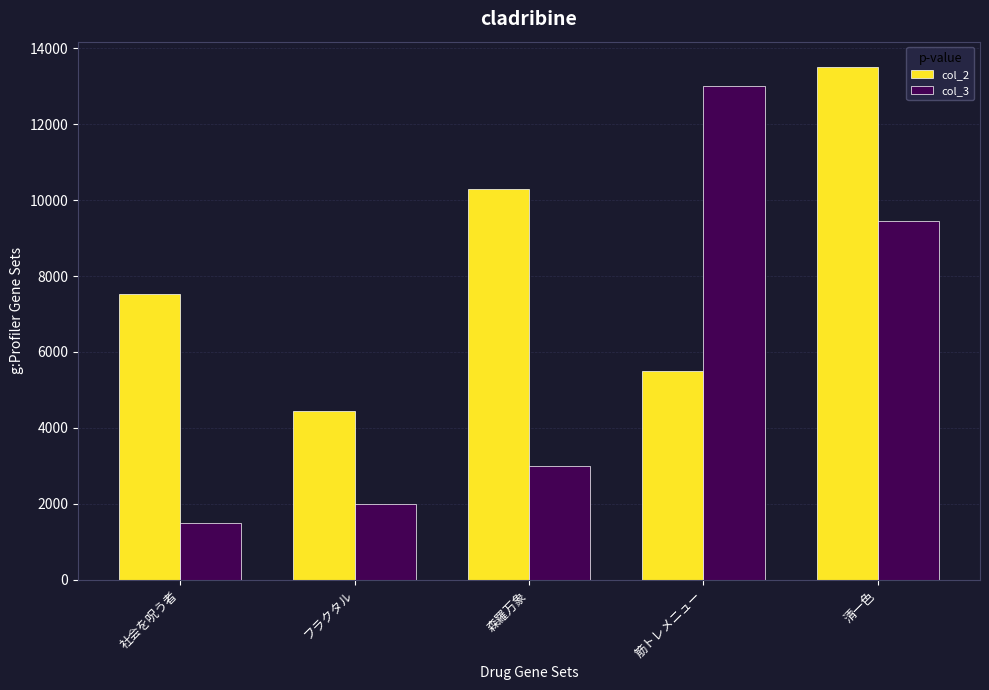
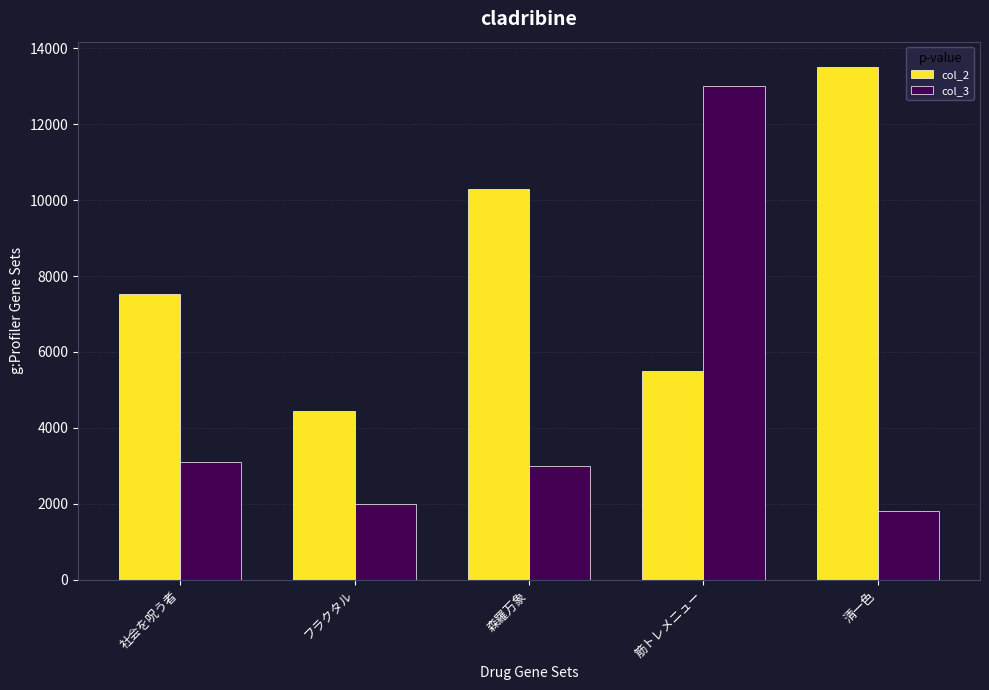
  {
    "col_2": {
      "社会を呪う者": 7500,
      "フラクタル": 4400,
      "森羅万象": 10300,
      "筋トレメニュー": 5500,
      "清一色": 13500
    },
    "col_3": {
-     "社会を呪う者": 1500,
+     "社会を呪う者": 3100,
      "フラクタル": 2000,
      "森羅万象": 3000,
      "筋トレメニュー": 13000,
-     "清一色": 9400
+     "清一色": 1800
    }
  }
